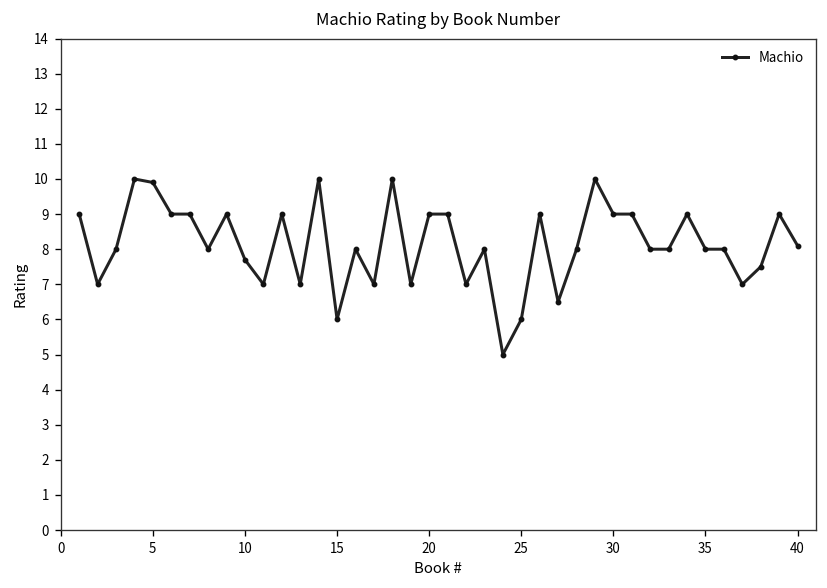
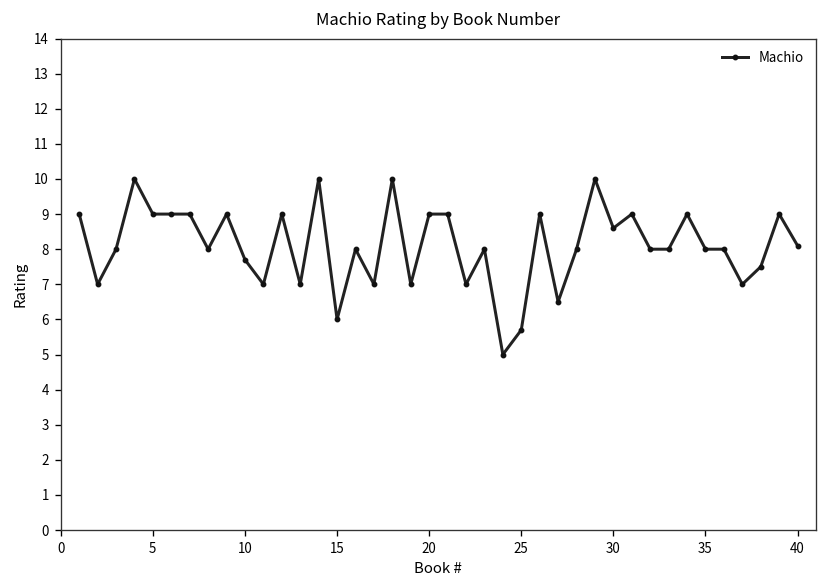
  {
-   "5": 9.9,
+   "5": 9.0,
    "10": 7.7,
    "15": 6.0,
    "20": 9.0,
-   "25": 6.0,
-   "30": 9.0,
+   "25": 5.7,
+   "30": 8.6,
    "35": 8.0,
    "40": 8.1
  }
